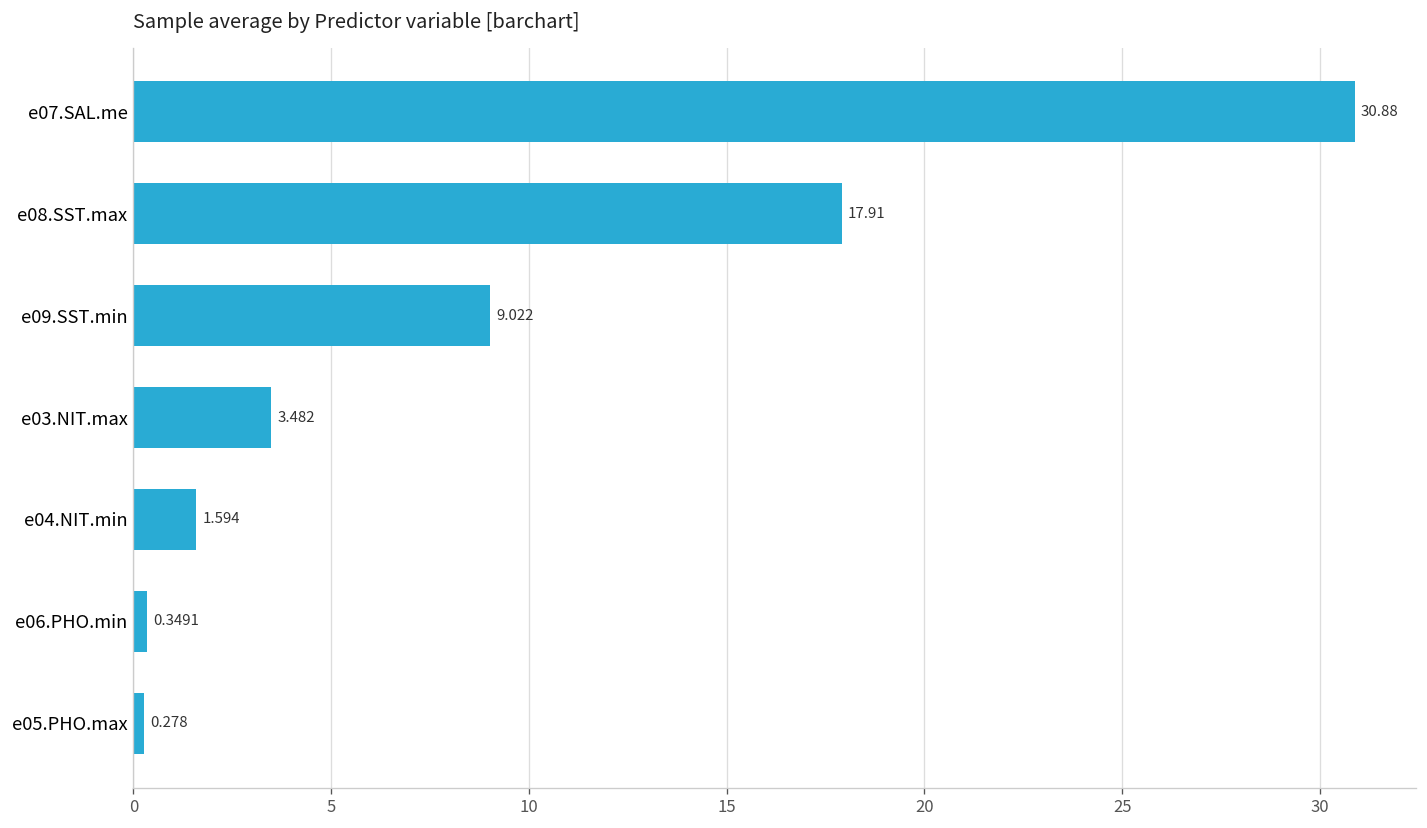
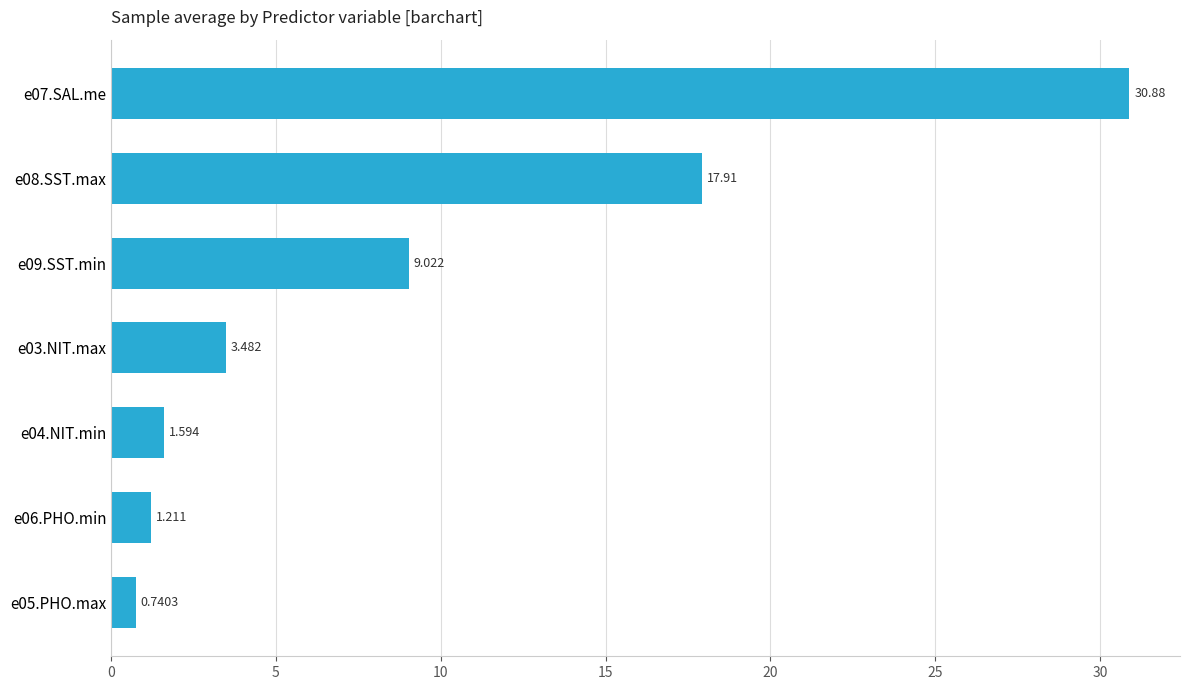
  {
    "e07.SAL.me": 30.88,
    "e08.SST.max": 17.91,
    "e09.SST.min": 9.022,
    "e03.NIT.max": 3.482,
    "e04.NIT.min": 1.594,
-   "e06.PHO.min": 0.3491,
-   "e05.PHO.max": 0.278
+   "e06.PHO.min": 1.211,
+   "e05.PHO.max": 0.7403
  }
